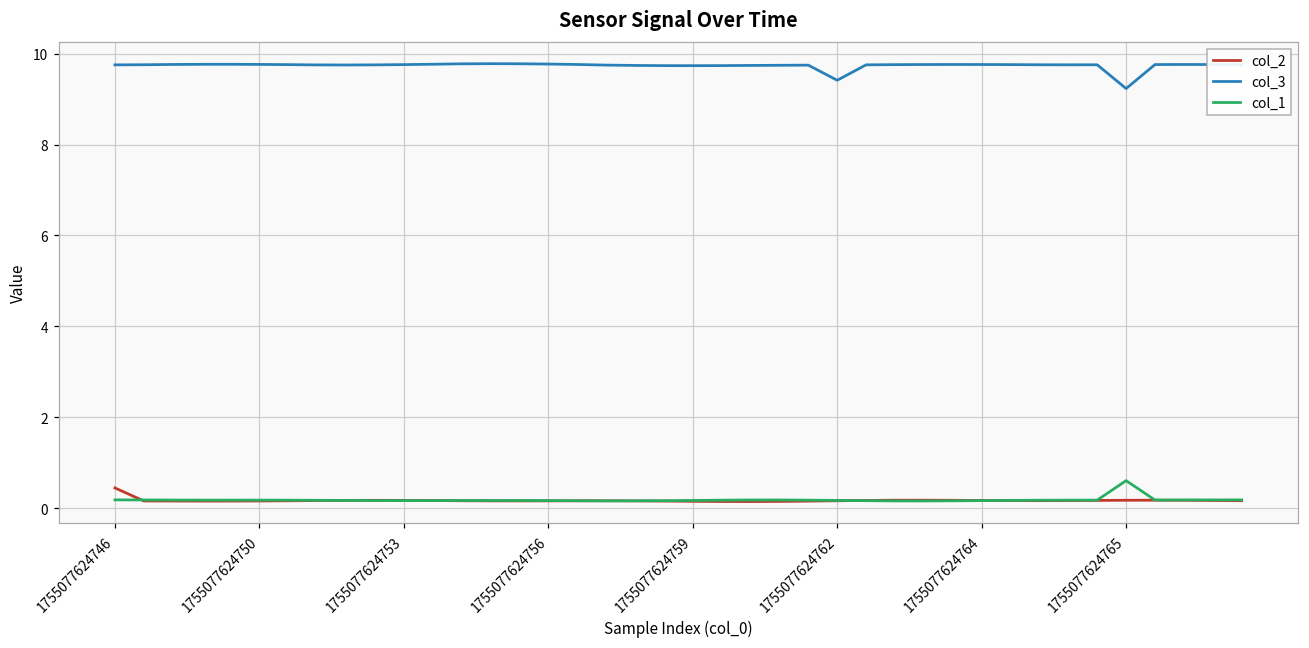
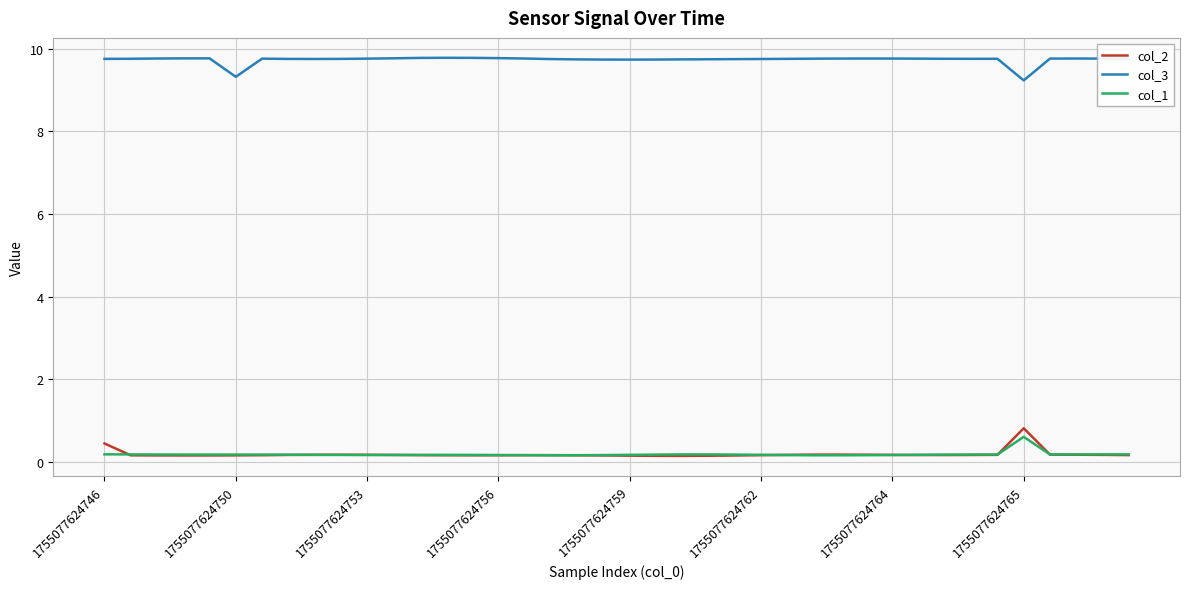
  {
    "col_2": {
      "1755077624746": 0.4,
-     "1755077624765": 0.2
+     "1755077624765": 0.8
    },
    "col_3": {
      "1755077624746": 9.8,
-     "1755077624750": 9.8,
+     "1755077624750": 9.3,
      "1755077624753": 9.8,
      "1755077624756": 9.8,
      "1755077624759": 9.7,
-     "1755077624762": 9.4,
+     "1755077624762": 9.8,
      "1755077624764": 9.8,
      "1755077624765": 9.2
    },
    "col_1": {
      "1755077624746": 0.2,
      "1755077624765": 0.6
    }
  }
